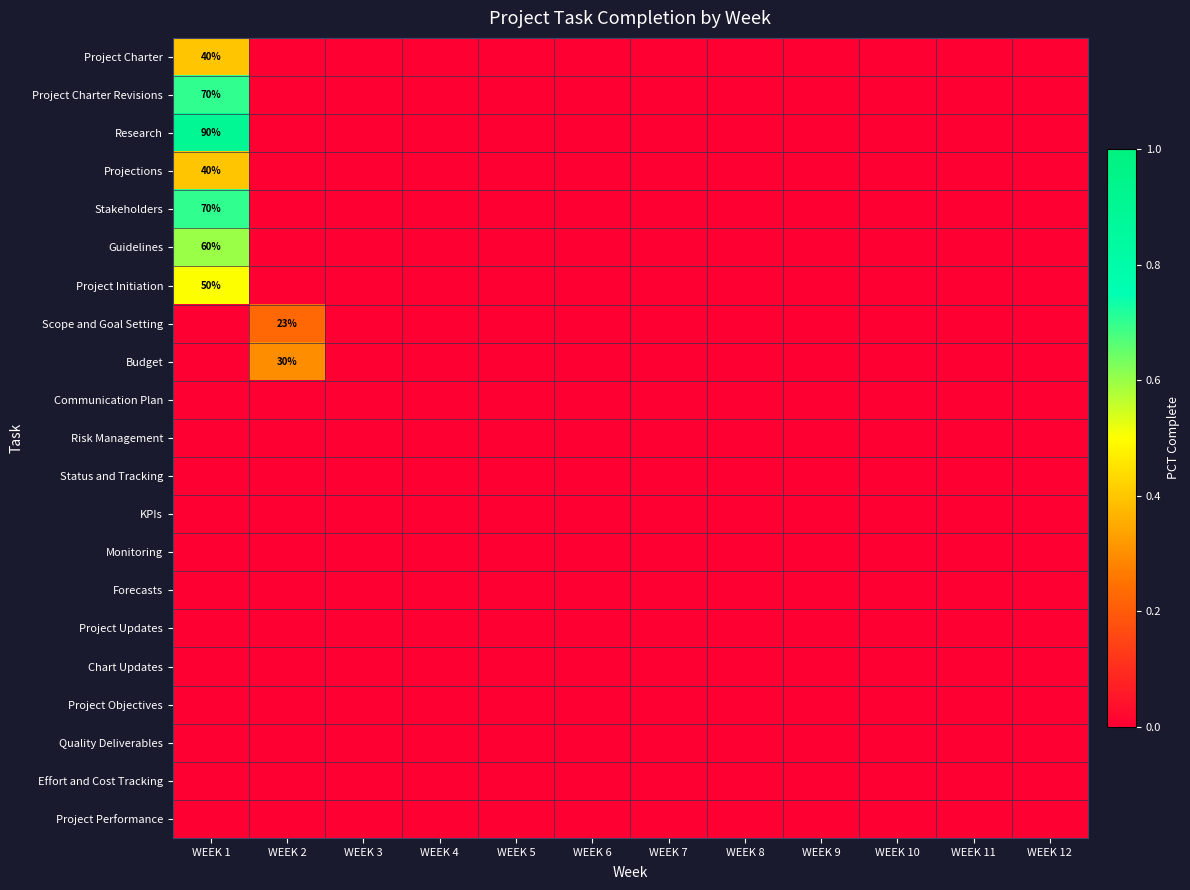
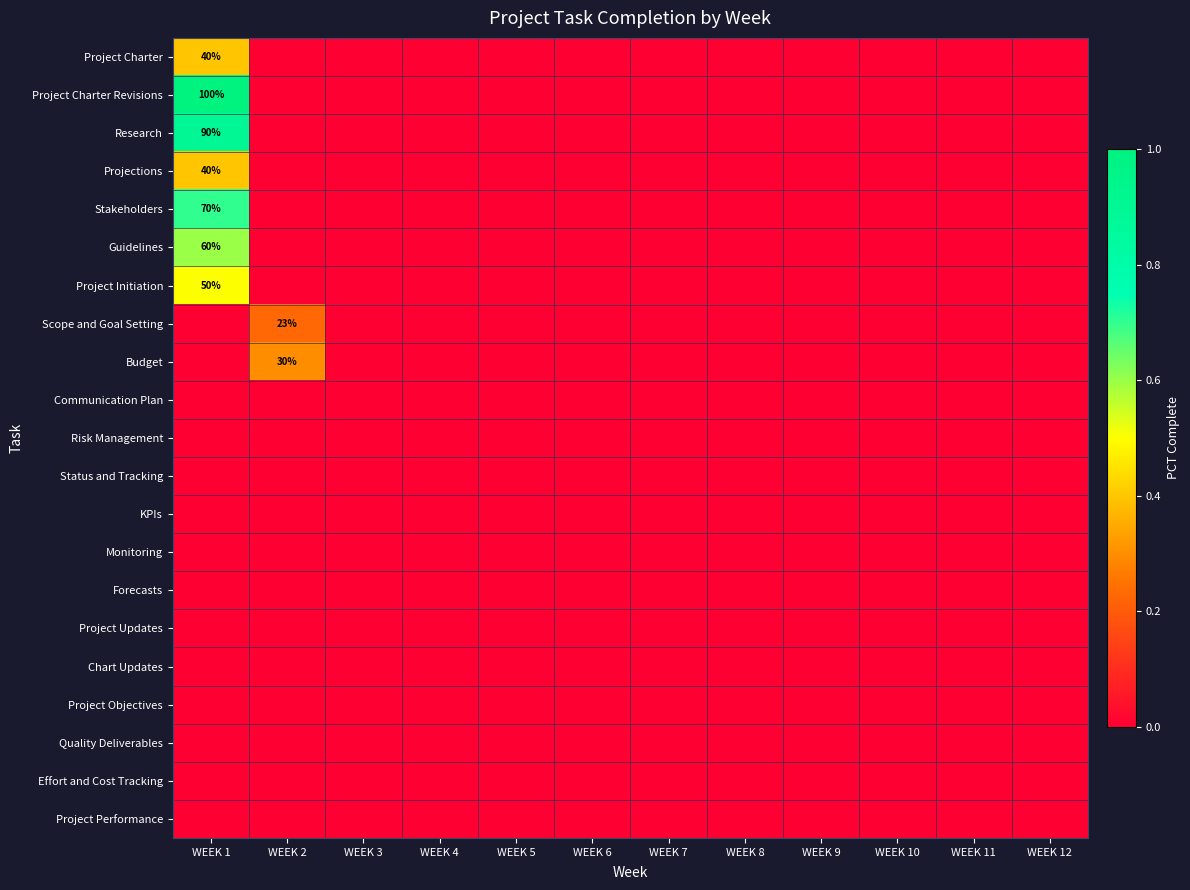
  {
    "Project Charter": {
      "WEEK 1": "40%"
    },
    "Project Charter Revisions": {
-     "WEEK 1": "70%"
+     "WEEK 1": "100%"
    },
    "Research": {
      "WEEK 1": "90%"
    },
    "Projections": {
      "WEEK 1": "40%"
    },
    "Stakeholders": {
      "WEEK 1": "70%"
    },
    "Guidelines": {
      "WEEK 1": "60%"
    },
    "Project Initiation": {
      "WEEK 1": "50%"
    },
    "Scope and Goal Setting": {
      "WEEK 2": "23%"
    },
    "Budget": {
      "WEEK 2": "30%"
    }
  }
